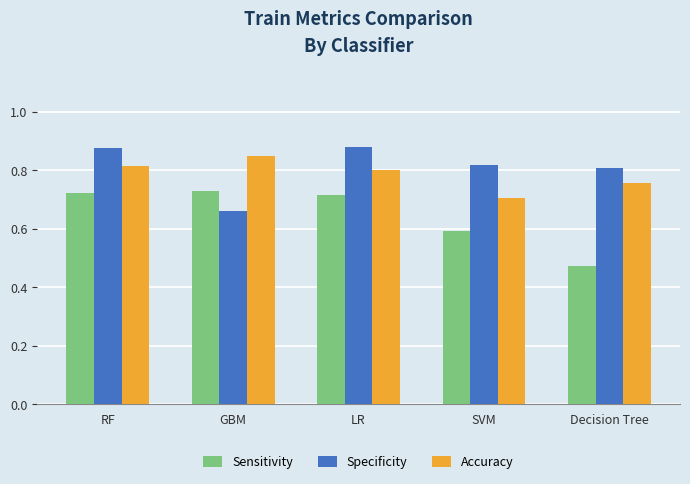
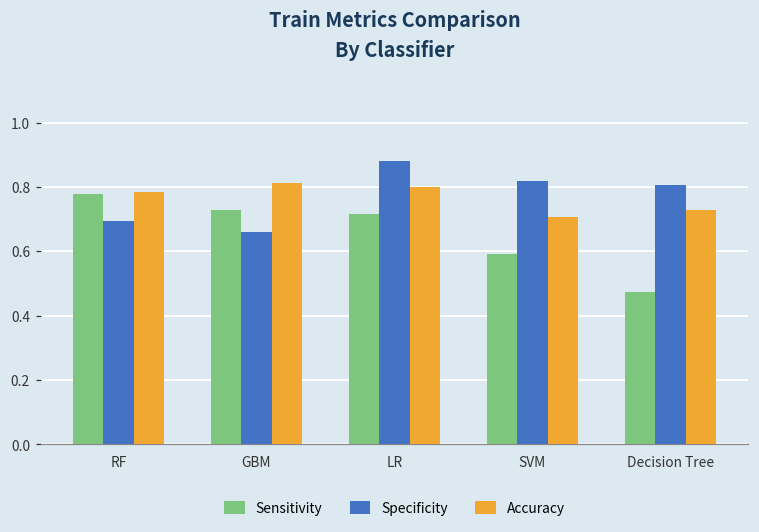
  {
    "Sensitivity": {
-     "RF": 0.72,
+     "RF": 0.78,
      "GBM": 0.73,
      "LR": 0.72,
      "SVM": 0.59,
      "Decision Tree": 0.47
    },
    "Specificity": {
-     "RF": 0.88,
+     "RF": 0.69,
      "GBM": 0.66,
      "LR": 0.88,
      "SVM": 0.82,
      "Decision Tree": 0.81
    },
    "Accuracy": {
-     "RF": 0.81,
-     "GBM": 0.85,
+     "RF": 0.79,
+     "GBM": 0.81,
      "LR": 0.80,
      "SVM": 0.71,
-     "Decision Tree": 0.76
+     "Decision Tree": 0.73
    }
  }
